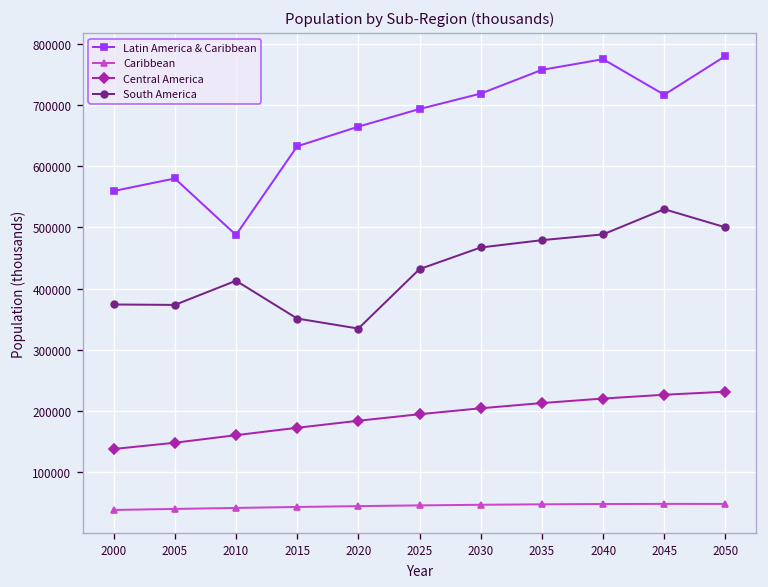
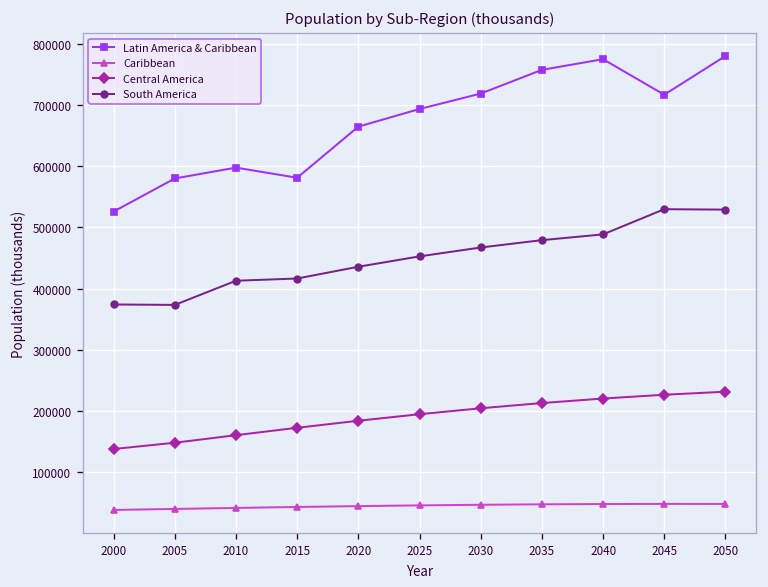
  {
    "Latin America & Caribbean": {
-     "2000": 560000,
+     "2000": 530000,
      "2005": 580000,
-     "2010": 490000,
-     "2015": 630000,
+     "2010": 600000,
+     "2015": 580000,
      "2020": 660000,
      "2025": 690000,
      "2030": 720000,
      "2035": 760000,
      "2040": 770000,
      "2045": 720000,
      "2050": 780000
    },
    "South America": {
      "2000": 370000,
      "2005": 370000,
      "2010": 410000,
-     "2015": 350000,
-     "2020": 330000,
-     "2025": 430000,
+     "2015": 420000,
+     "2020": 440000,
+     "2025": 450000,
      "2030": 470000,
      "2035": 480000,
      "2040": 490000,
      "2045": 530000,
-     "2050": 500000
+     "2050": 530000
    }
  }
